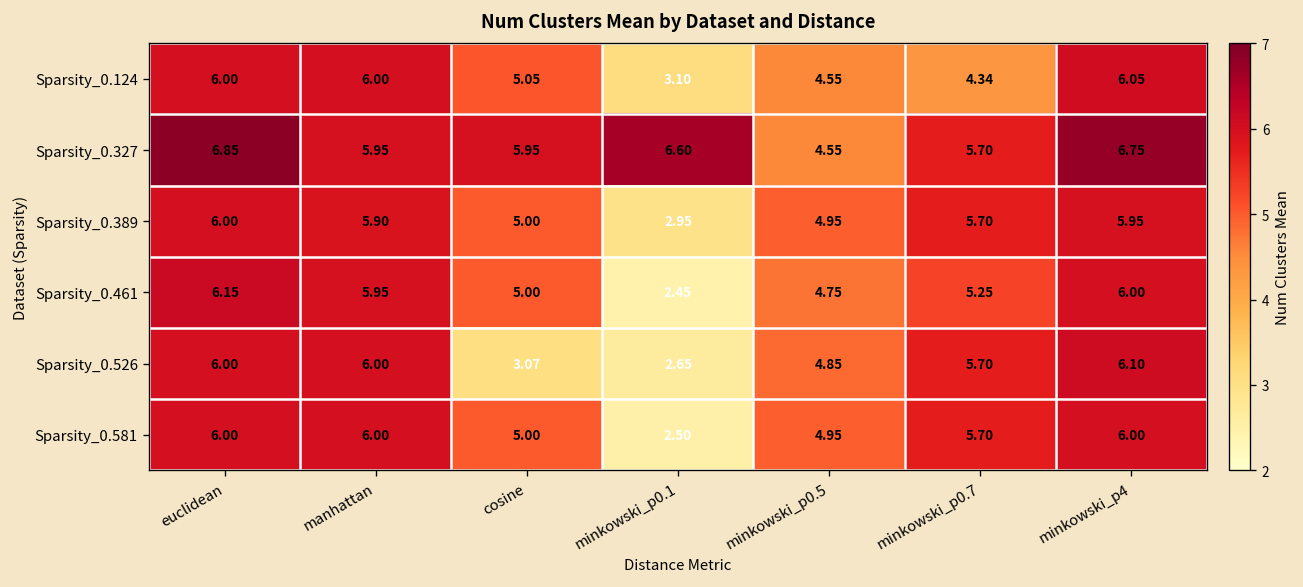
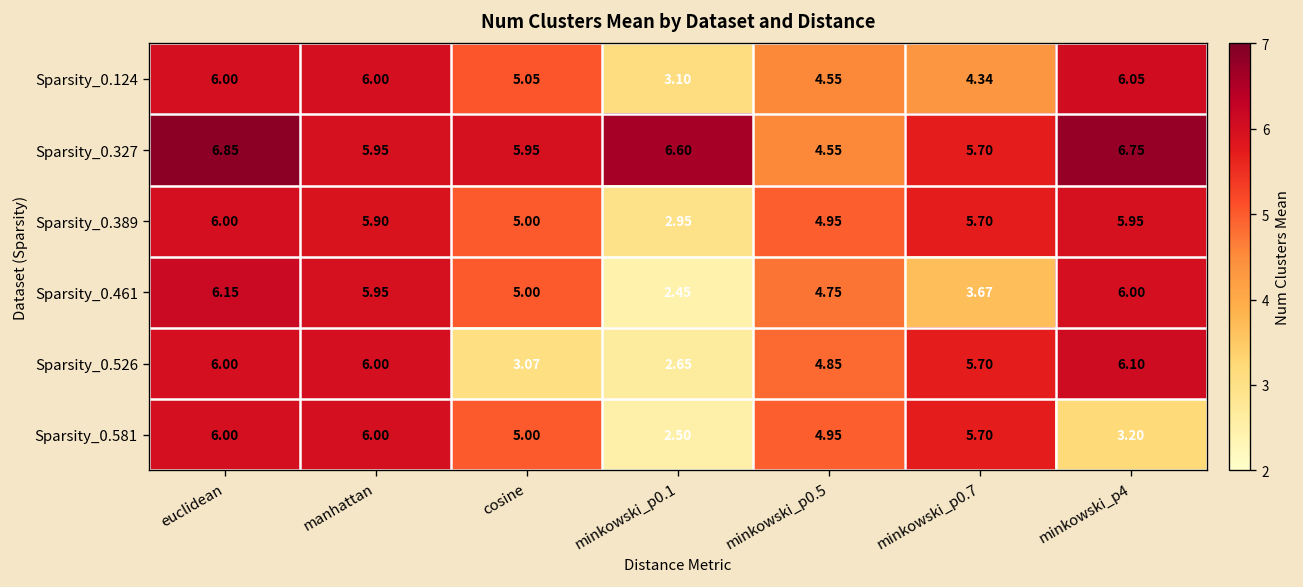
  {
    "Sparsity_0.124": {
      "euclidean": 6.00,
      "manhattan": 6.00,
      "cosine": 5.05,
      "minkowski_p0.1": 3.10,
      "minkowski_p0.5": 4.55,
      "minkowski_p0.7": 4.34,
      "minkowski_p4": 6.05
    },
    "Sparsity_0.327": {
      "euclidean": 6.85,
      "manhattan": 5.95,
      "cosine": 5.95,
      "minkowski_p0.1": 6.60,
      "minkowski_p0.5": 4.55,
      "minkowski_p0.7": 5.70,
      "minkowski_p4": 6.75
    },
    "Sparsity_0.389": {
      "euclidean": 6.00,
      "manhattan": 5.90,
      "cosine": 5.00,
      "minkowski_p0.1": 2.95,
      "minkowski_p0.5": 4.95,
      "minkowski_p0.7": 5.70,
      "minkowski_p4": 5.95
    },
    "Sparsity_0.461": {
      "euclidean": 6.15,
      "manhattan": 5.95,
      "cosine": 5.00,
      "minkowski_p0.1": 2.45,
      "minkowski_p0.5": 4.75,
-     "minkowski_p0.7": 5.25,
+     "minkowski_p0.7": 3.67,
      "minkowski_p4": 6.00
    },
    "Sparsity_0.526": {
      "euclidean": 6.00,
      "manhattan": 6.00,
      "cosine": 3.07,
      "minkowski_p0.1": 2.65,
      "minkowski_p0.5": 4.85,
      "minkowski_p0.7": 5.70,
      "minkowski_p4": 6.10
    },
    "Sparsity_0.581": {
      "euclidean": 6.00,
      "manhattan": 6.00,
      "cosine": 5.00,
      "minkowski_p0.1": 2.50,
      "minkowski_p0.5": 4.95,
      "minkowski_p0.7": 5.70,
-     "minkowski_p4": 6.00
+     "minkowski_p4": 3.20
    }
  }
